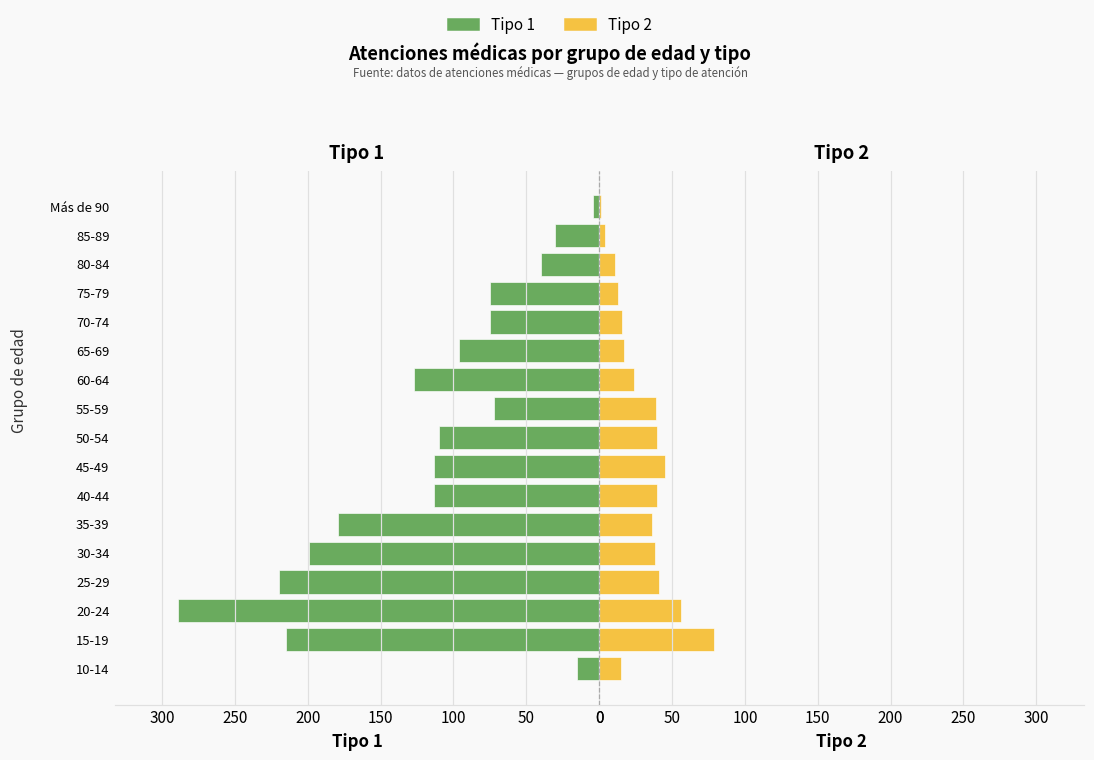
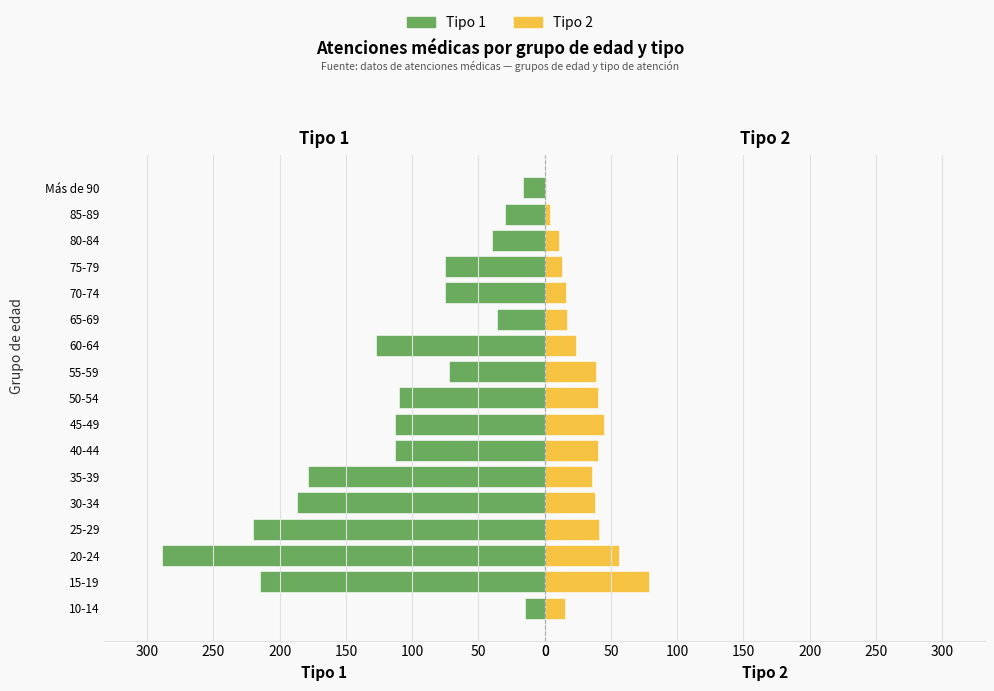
  {
    "Tipo 1": {
-     "Más de 90": 4,
+     "Más de 90": 16,
      "85-89": 30,
      "80-84": 40,
      "75-79": 75,
      "70-74": 75,
-     "65-69": 96,
+     "65-69": 36,
      "60-64": 127,
      "55-59": 72,
      "50-54": 110,
      "45-49": 113,
      "40-44": 113,
      "35-39": 179,
-     "30-34": 199,
+     "30-34": 187,
      "25-29": 220,
      "20-24": 289,
      "15-19": 215,
      "10-14": 15
    }
  }
